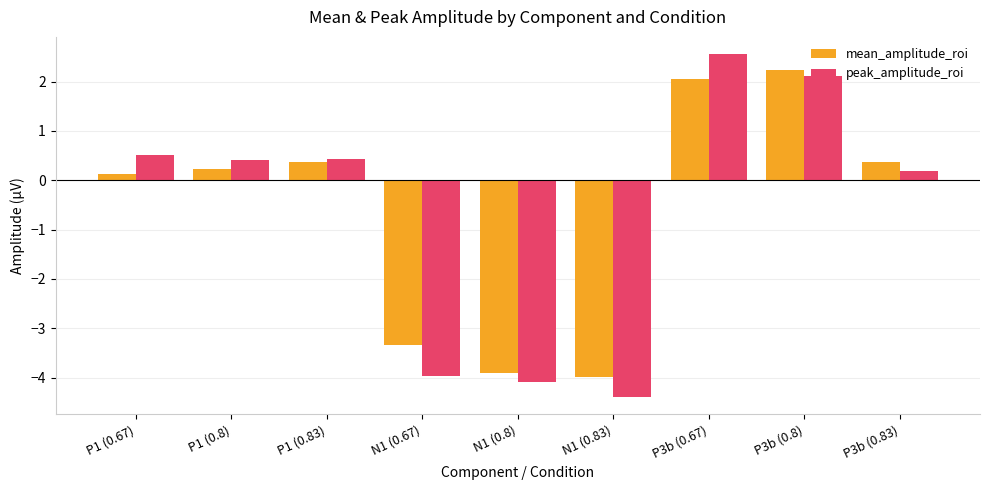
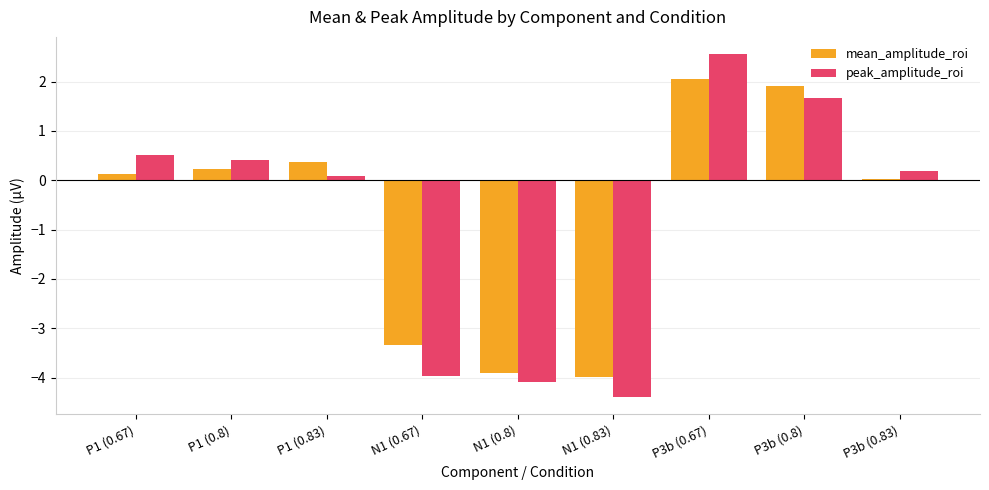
  {
    "mean_amplitude_roi": {
      "P1 (0.67)": 0.1,
      "P1 (0.8)": 0.2,
      "P1 (0.83)": 0.4,
      "N1 (0.67)": -3.3,
      "N1 (0.8)": -3.9,
      "N1 (0.83)": -4.0,
      "P3b (0.67)": 2.1,
-     "P3b (0.8)": 2.2,
-     "P3b (0.83)": 0.4
+     "P3b (0.8)": 1.9,
+     "P3b (0.83)": 0.0
    },
    "peak_amplitude_roi": {
      "P1 (0.67)": 0.5,
      "P1 (0.8)": 0.4,
-     "P1 (0.83)": 0.4,
+     "P1 (0.83)": 0.1,
      "N1 (0.67)": -4.0,
      "N1 (0.8)": -4.1,
      "N1 (0.83)": -4.4,
      "P3b (0.67)": 2.6,
-     "P3b (0.8)": 2.1,
+     "P3b (0.8)": 1.7,
      "P3b (0.83)": 0.2
    }
  }
